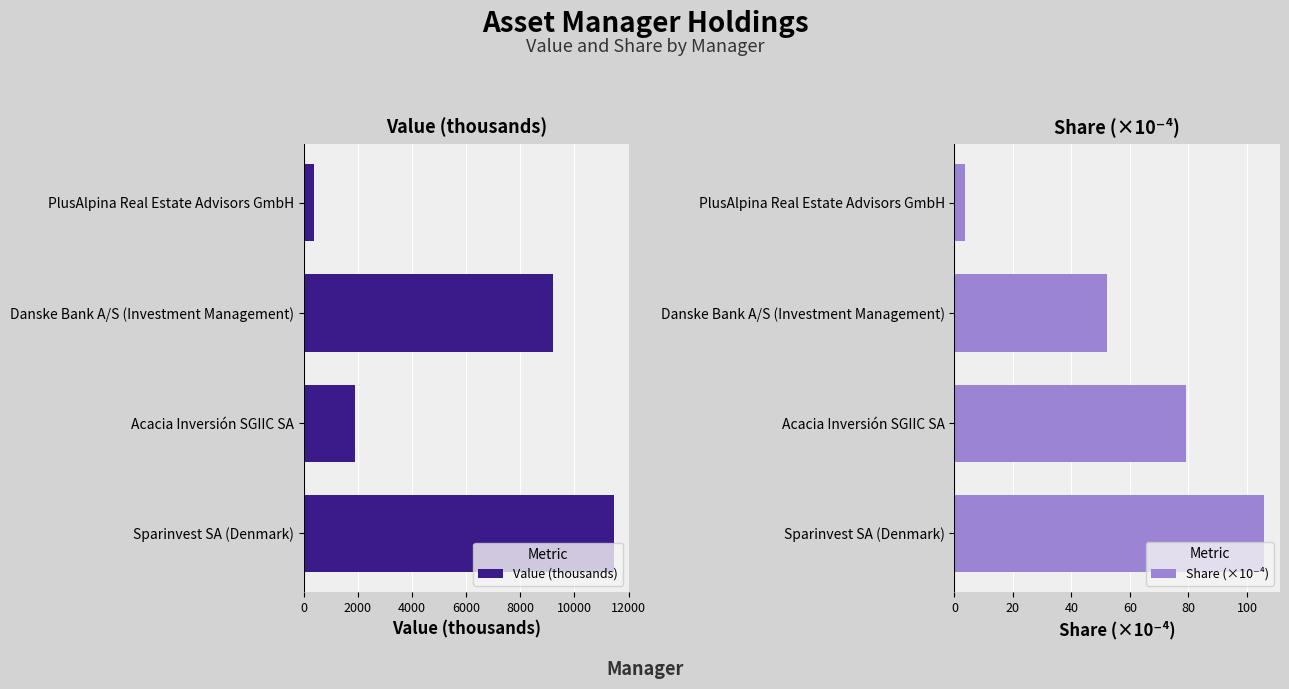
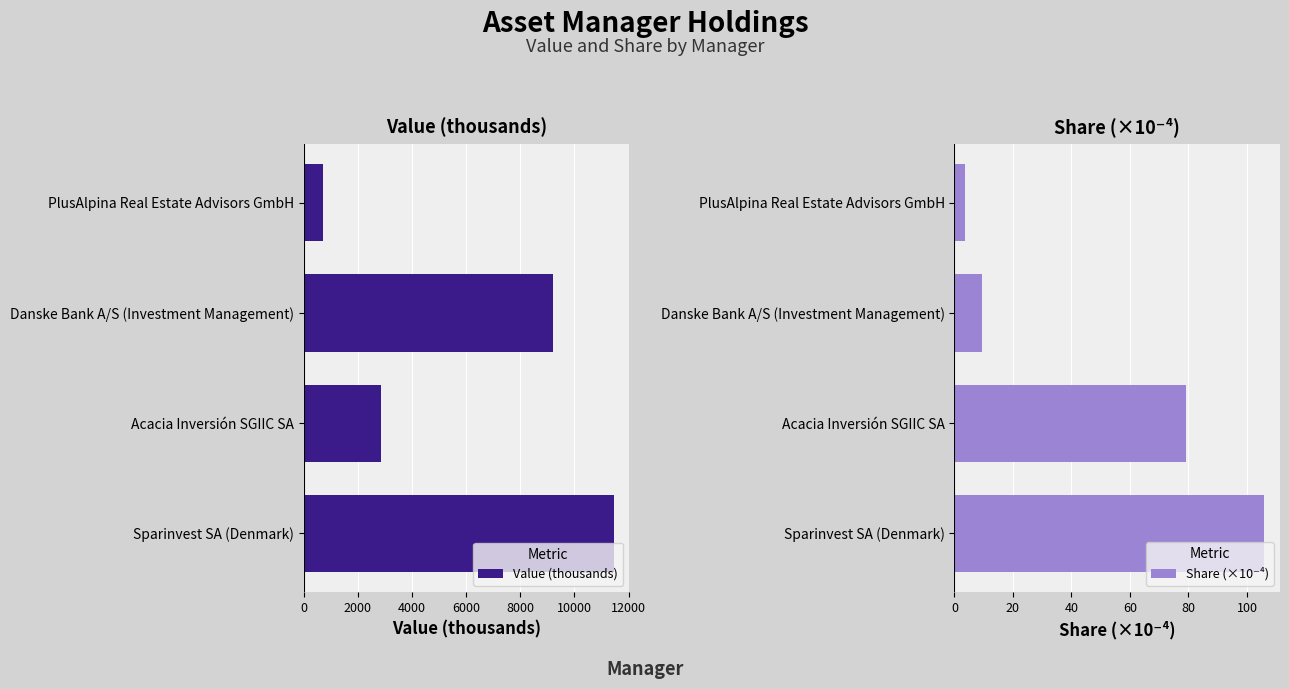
  {
    "Value (thousands)": {
-     "PlusAlpina Real Estate Advisors GmbH": 400,
+     "PlusAlpina Real Estate Advisors GmbH": 700,
      "Danske Bank A/S (Investment Management)": 9200,
-     "Acacia Inversión SGIIC SA": 1900,
+     "Acacia Inversión SGIIC SA": 2800,
      "Sparinvest SA (Denmark)": 11500
    },
    "Share (×10⁻⁴)": {
      "PlusAlpina Real Estate Advisors GmbH": 4,
-     "Danske Bank A/S (Investment Management)": 52,
+     "Danske Bank A/S (Investment Management)": 10,
      "Acacia Inversión SGIIC SA": 79,
      "Sparinvest SA (Denmark)": 106
    }
  }
